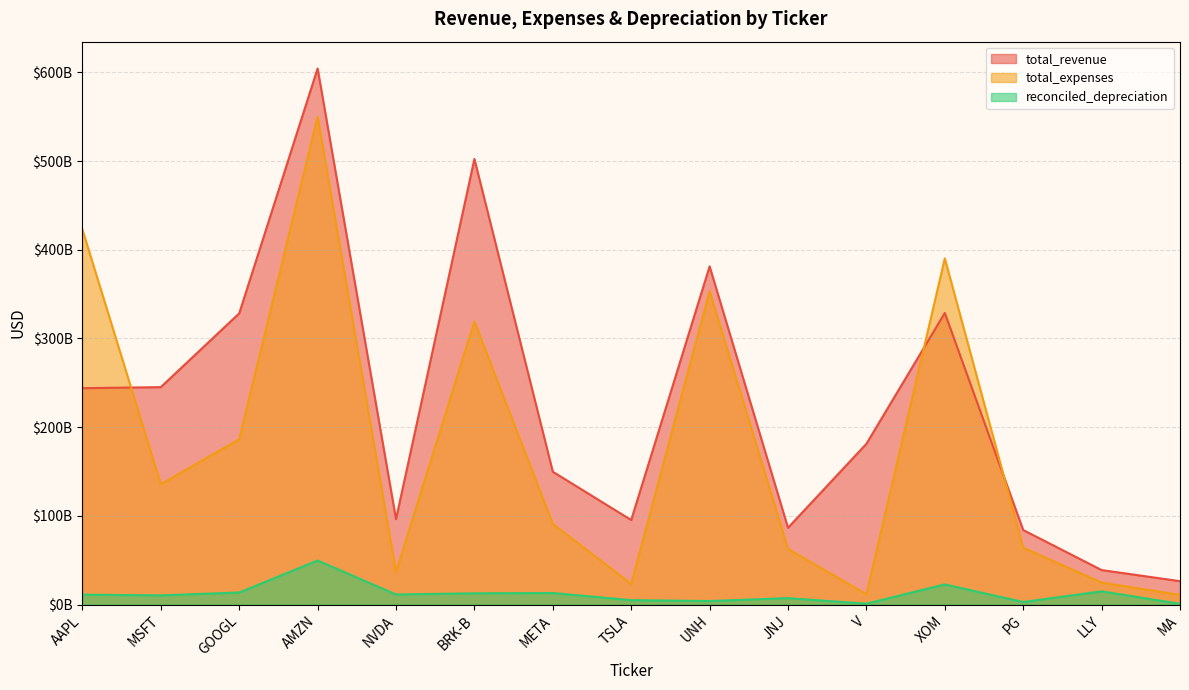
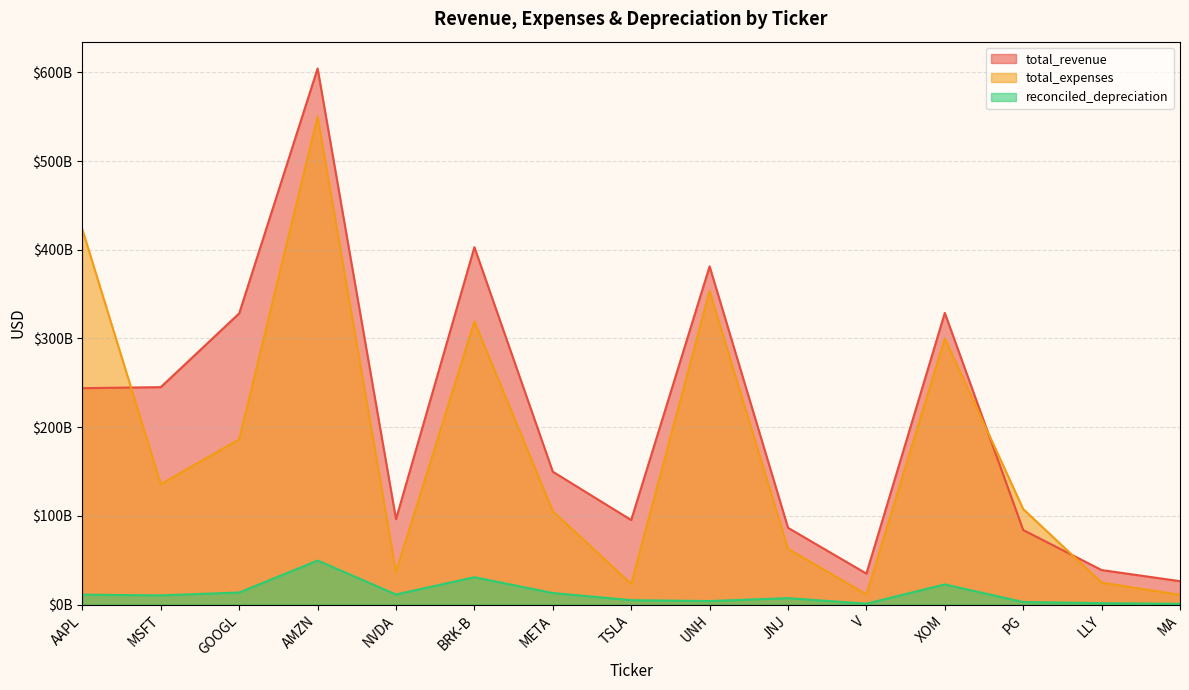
  {
    "total_revenue": {
      "AAPL": "$240000000000",
      "MSFT": "$250000000000",
      "GOOGL": "$330000000000",
      "AMZN": "$600000000000",
      "NVDA": "$100000000000",
-     "BRK-B": "$500000000000",
+     "BRK-B": "$400000000000",
      "META": "$150000000000",
      "TSLA": "$100000000000",
      "UNH": "$380000000000",
      "JNJ": "$90000000000",
-     "V": "$180000000000",
+     "V": "$30000000000",
      "XOM": "$330000000000",
      "PG": "$80000000000",
      "LLY": "$40000000000",
      "MA": "$30000000000"
    },
    "total_expenses": {
      "AAPL": "$420000000000",
      "MSFT": "$140000000000",
      "GOOGL": "$190000000000",
      "AMZN": "$550000000000",
      "NVDA": "$40000000000",
      "BRK-B": "$320000000000",
-     "META": "$90000000000",
+     "META": "$110000000000",
      "TSLA": "$20000000000",
      "UNH": "$350000000000",
      "JNJ": "$60000000000",
      "V": "$10000000000",
-     "XOM": "$390000000000",
-     "PG": "$60000000000",
+     "XOM": "$300000000000",
+     "PG": "$110000000000",
      "LLY": "$20000000000",
      "MA": "$10000000000"
    },
    "reconciled_depreciation": {
      "AAPL": "$10000000000",
      "MSFT": "$10000000000",
      "GOOGL": "$10000000000",
      "AMZN": "$50000000000",
      "NVDA": "$10000000000",
-     "BRK-B": "$10000000000",
+     "BRK-B": "$30000000000",
      "META": "$10000000000",
      "TSLA": "$0",
      "UNH": "$0",
      "JNJ": "$10000000000",
      "V": "$0",
      "XOM": "$20000000000",
      "PG": "$0",
-     "LLY": "$10000000000",
+     "LLY": "$0",
      "MA": "$0"
    }
  }
